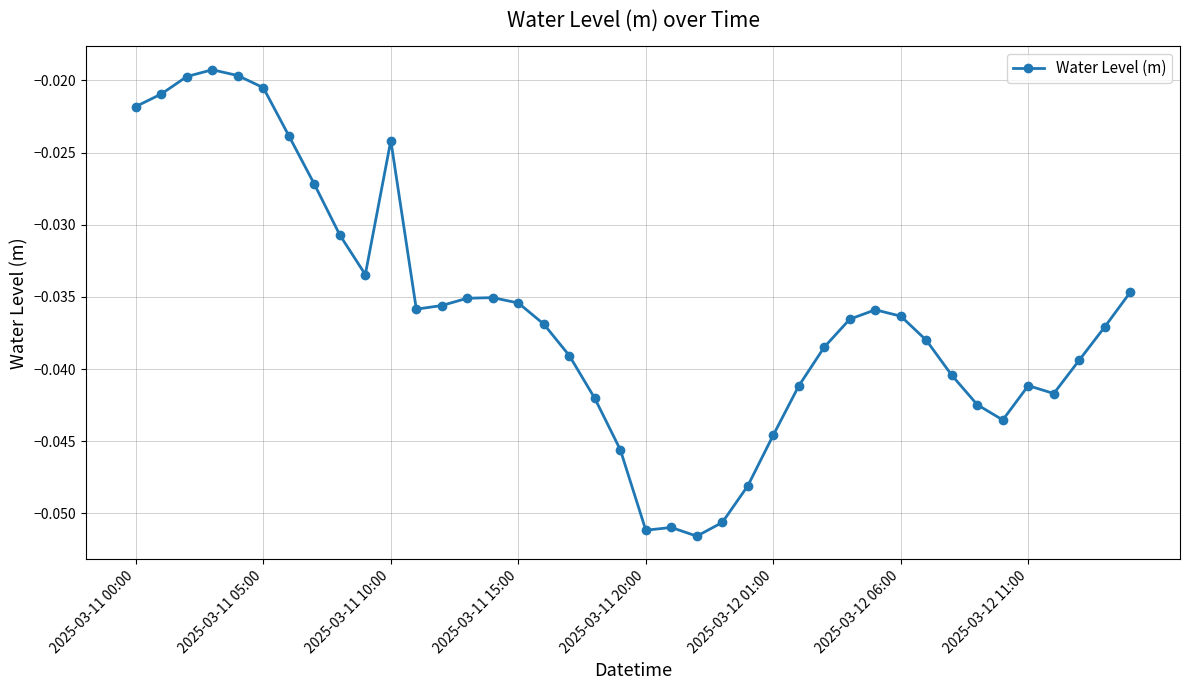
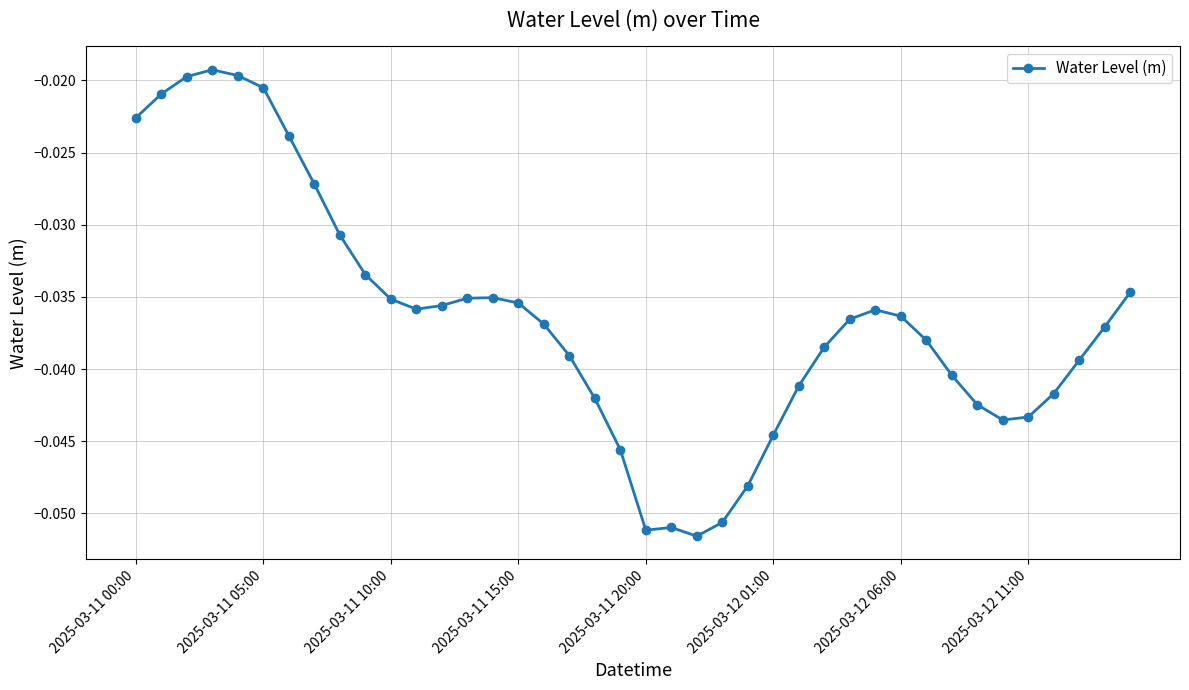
  {
-   "2025-03-11 00:00": -0.0218,
+   "2025-03-11 00:00": -0.0226,
    "2025-03-11 05:00": -0.0205,
-   "2025-03-11 10:00": -0.0242,
+   "2025-03-11 10:00": -0.0352,
    "2025-03-11 15:00": -0.0354,
    "2025-03-11 20:00": -0.0512,
    "2025-03-12 01:00": -0.0446,
    "2025-03-12 06:00": -0.0363,
-   "2025-03-12 11:00": -0.0412
+   "2025-03-12 11:00": -0.0433
  }
